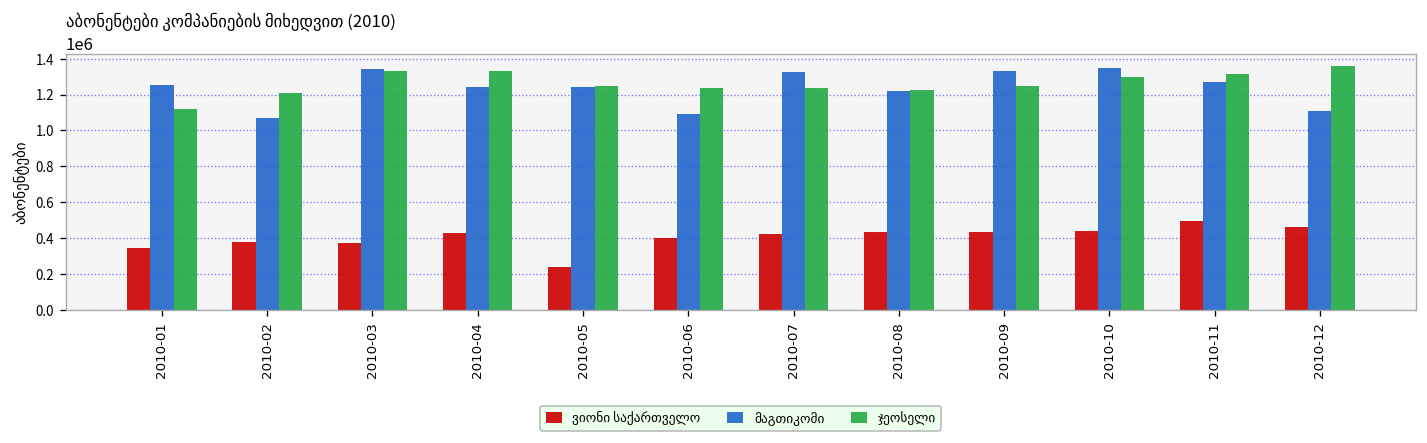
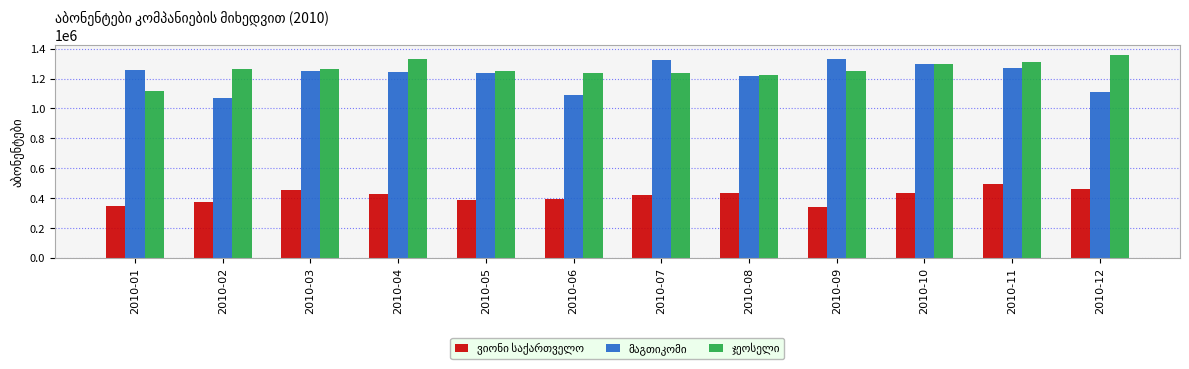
  {
    "ვიონი საქართველო": {
      "2010-01": 350000,
      "2010-02": 380000,
-     "2010-03": 370000,
+     "2010-03": 450000,
      "2010-04": 430000,
-     "2010-05": 240000,
+     "2010-05": 390000,
      "2010-06": 400000,
      "2010-07": 420000,
      "2010-08": 430000,
-     "2010-09": 430000,
+     "2010-09": 340000,
      "2010-10": 440000,
      "2010-11": 500000,
      "2010-12": 460000
    },
    "მაგთიკომი": {
      "2010-01": 1260000,
      "2010-02": 1070000,
-     "2010-03": 1340000,
+     "2010-03": 1250000,
      "2010-04": 1240000,
      "2010-05": 1240000,
      "2010-06": 1090000,
      "2010-07": 1330000,
      "2010-08": 1220000,
      "2010-09": 1330000,
-     "2010-10": 1350000,
+     "2010-10": 1300000,
      "2010-11": 1270000,
      "2010-12": 1110000
    },
    "ჯეოსელი": {
      "2010-01": 1120000,
-     "2010-02": 1210000,
-     "2010-03": 1330000,
+     "2010-02": 1270000,
+     "2010-03": 1270000,
      "2010-04": 1330000,
      "2010-05": 1250000,
      "2010-06": 1240000,
      "2010-07": 1240000,
      "2010-08": 1230000,
      "2010-09": 1250000,
      "2010-10": 1300000,
      "2010-11": 1310000,
      "2010-12": 1360000
    }
  }
